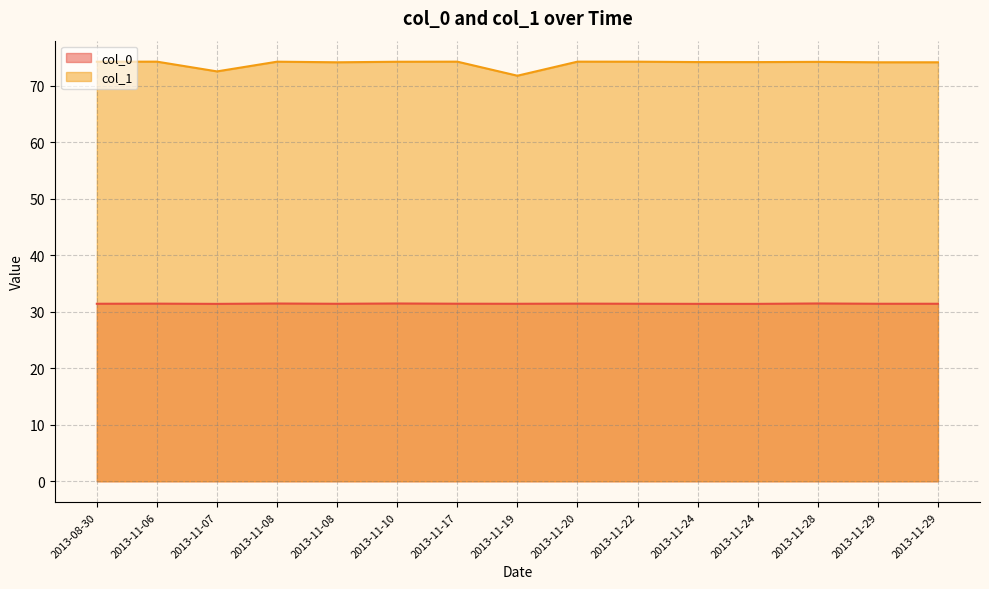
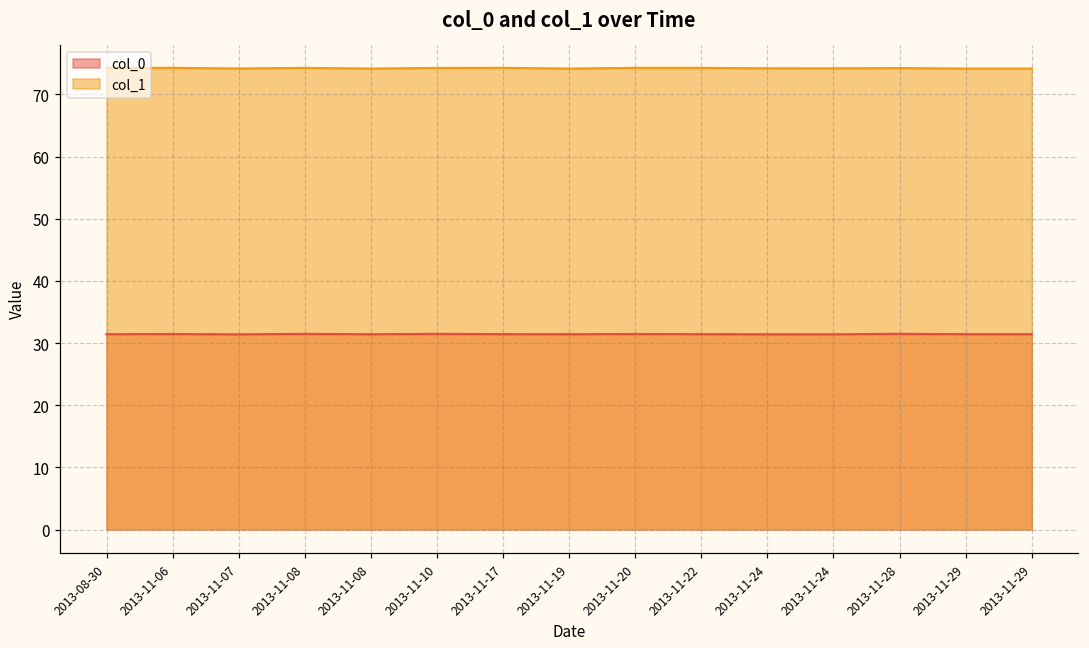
  {
    "col_0": {
      "2013-08-30": 31,
      "2013-11-06": 31,
      "2013-11-07": 31,
      "2013-11-10": 31,
      "2013-11-17": 31,
      "2013-11-19": 31,
      "2013-11-20": 31,
      "2013-11-22": 31,
      "2013-11-28": 31
    },
    "col_1": {
      "2013-11-06": 74,
-     "2013-11-07": 73,
+     "2013-11-07": 74,
      "2013-11-10": 74,
      "2013-11-17": 74,
-     "2013-11-19": 72,
+     "2013-11-19": 74,
      "2013-11-20": 74,
      "2013-11-22": 74,
      "2013-11-28": 74
    }
  }
